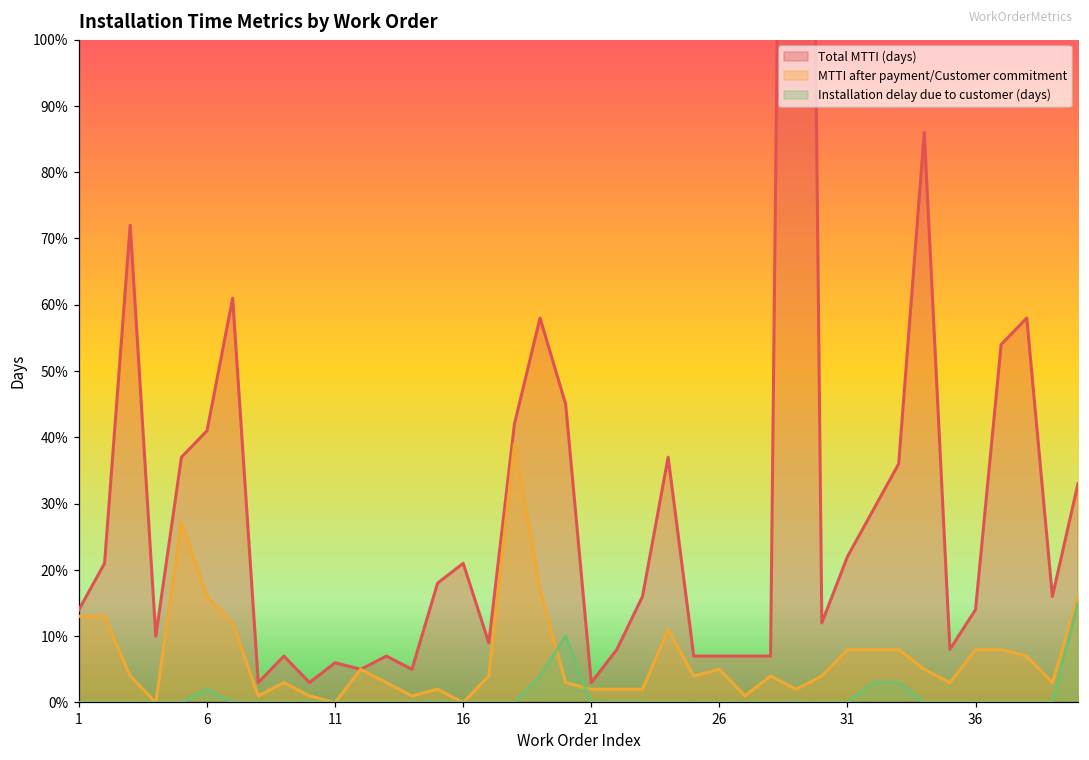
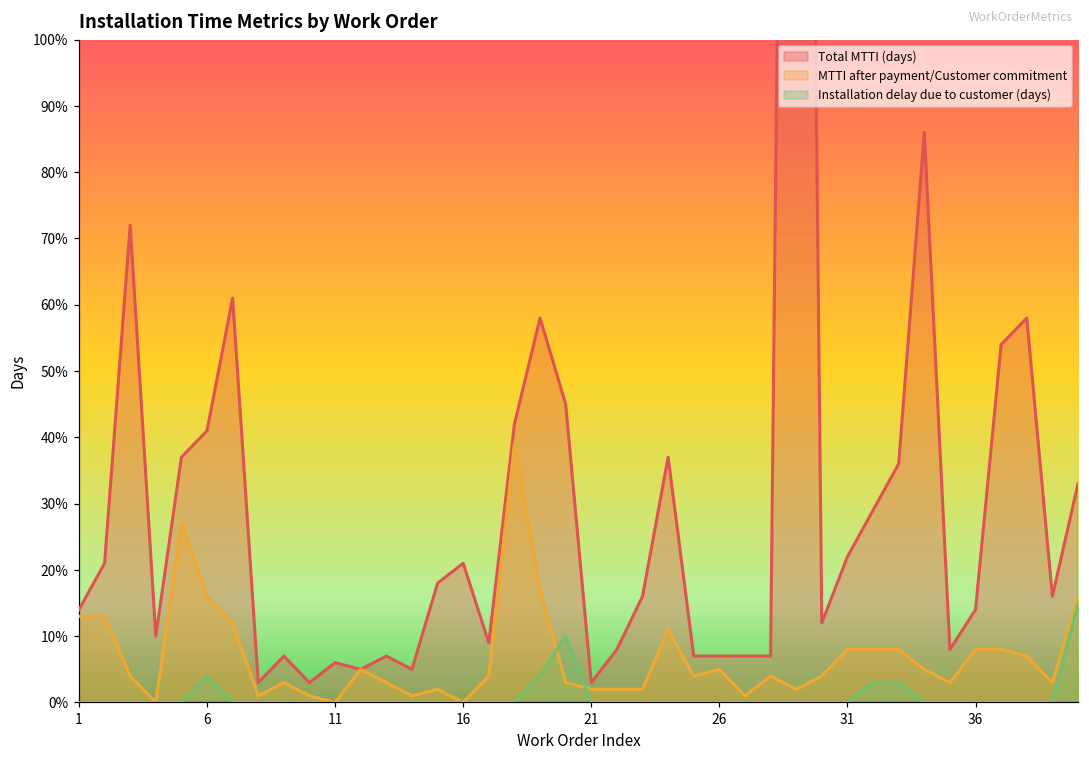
  {
    "Installation delay due to customer (days)": {
      "1": "0%",
-     "6": "2%",
+     "6": "4%",
      "21": "0%",
      "26": "0%",
      "31": "0%",
      "36": "0%"
    }
  }
